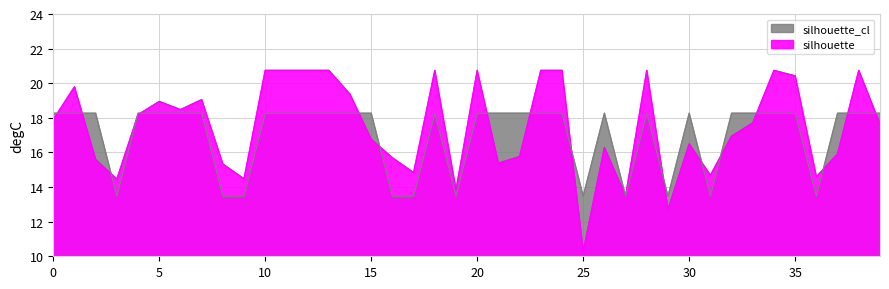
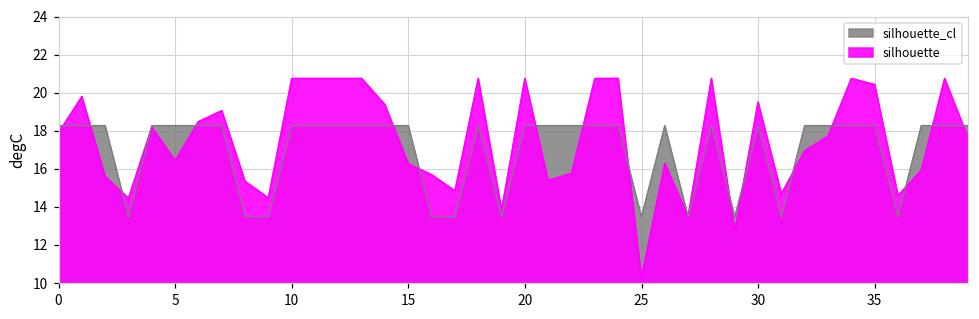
  {
    "silhouette_cl": {
      "0": 18.3,
      "5": 18.3,
      "10": 18.3,
      "15": 18.3,
      "20": 18.3,
      "25": 13.5,
      "30": 18.3,
      "35": 18.3
    },
    "silhouette": {
      "0": 17.9,
-     "5": 18.9,
+     "5": 16.4,
      "10": 20.7,
-     "15": 16.8,
+     "15": 16.2,
      "20": 20.7,
      "25": 10.3,
-     "30": 16.5,
+     "30": 19.5,
      "35": 20.4
    }
  }
